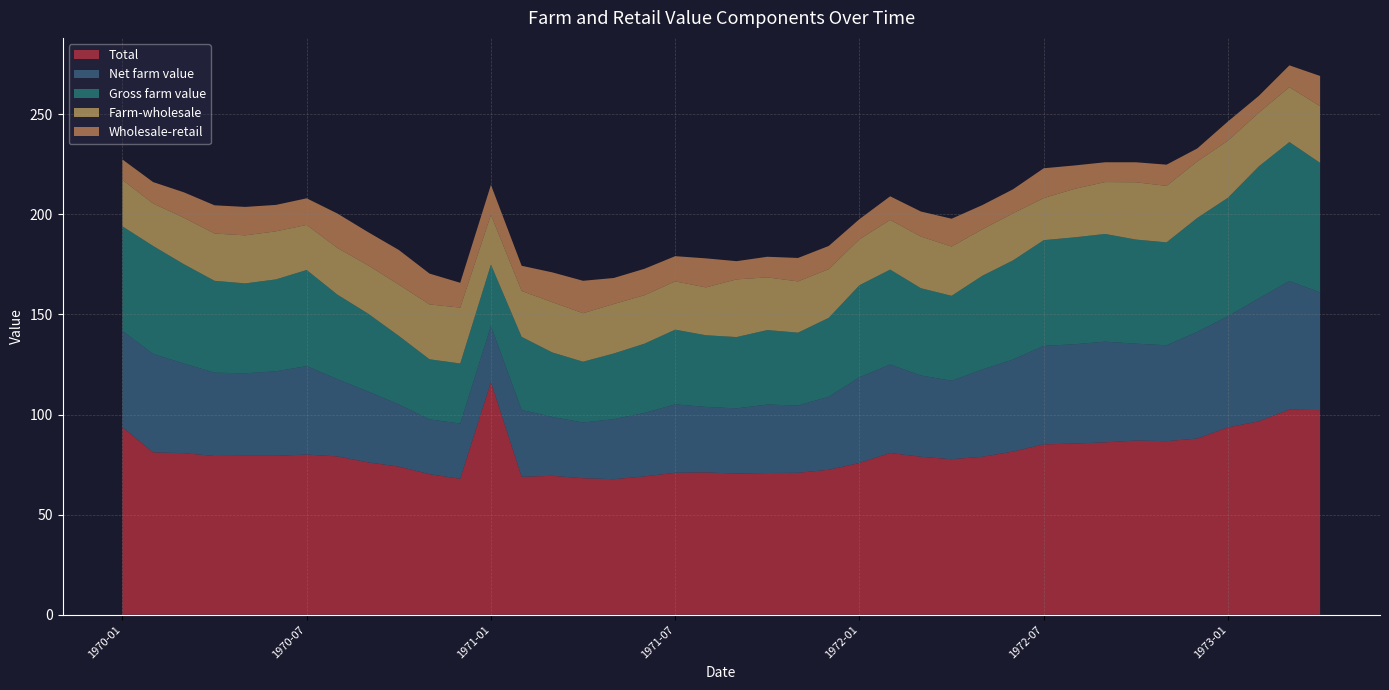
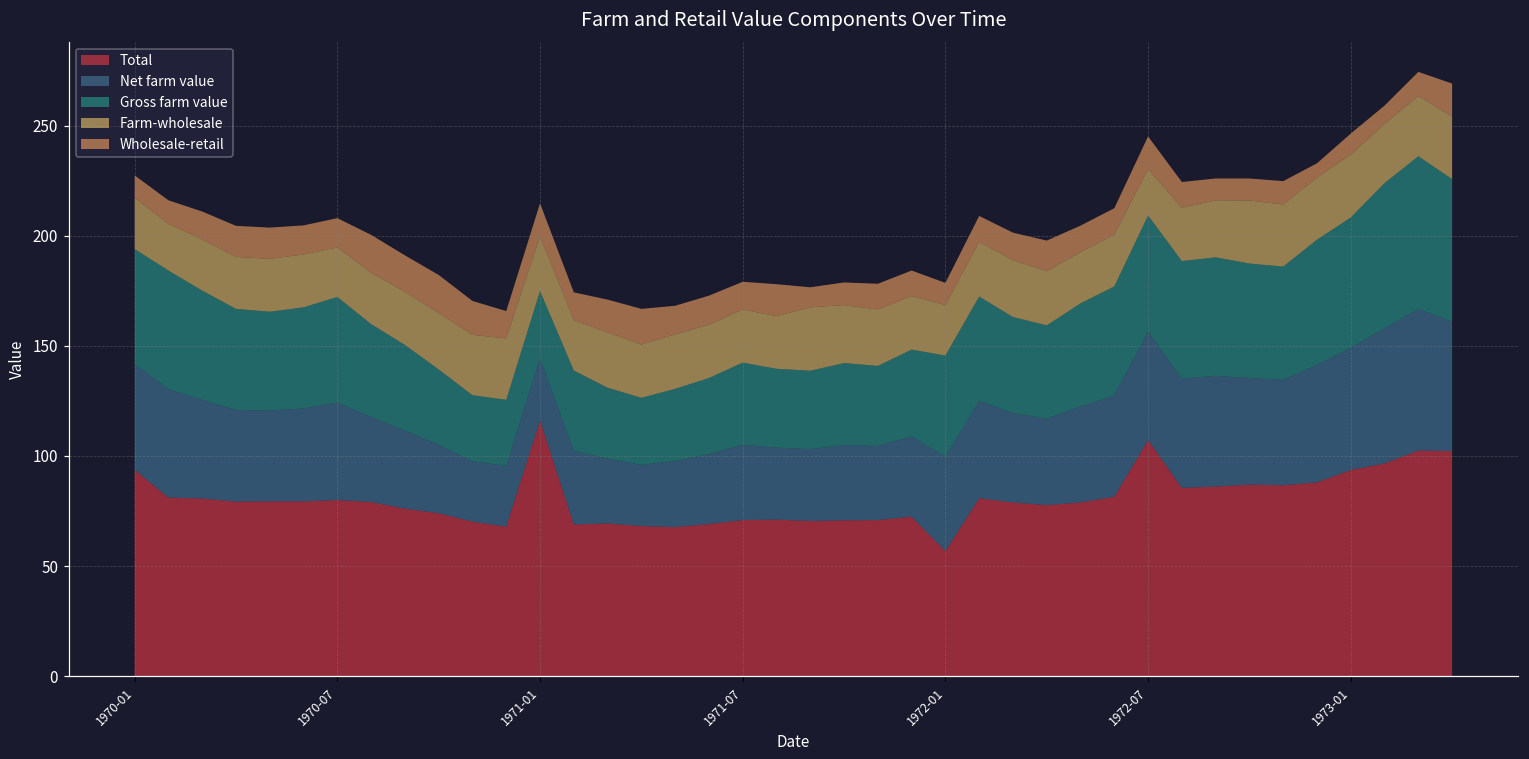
  {
    "Total": {
      "1970-01": 94,
      "1970-07": 80,
      "1971-01": 116,
      "1971-07": 71,
-     "1972-01": 76,
-     "1972-07": 85,
+     "1972-01": 57,
+     "1972-07": 107,
      "1973-01": 94
    }
  }
